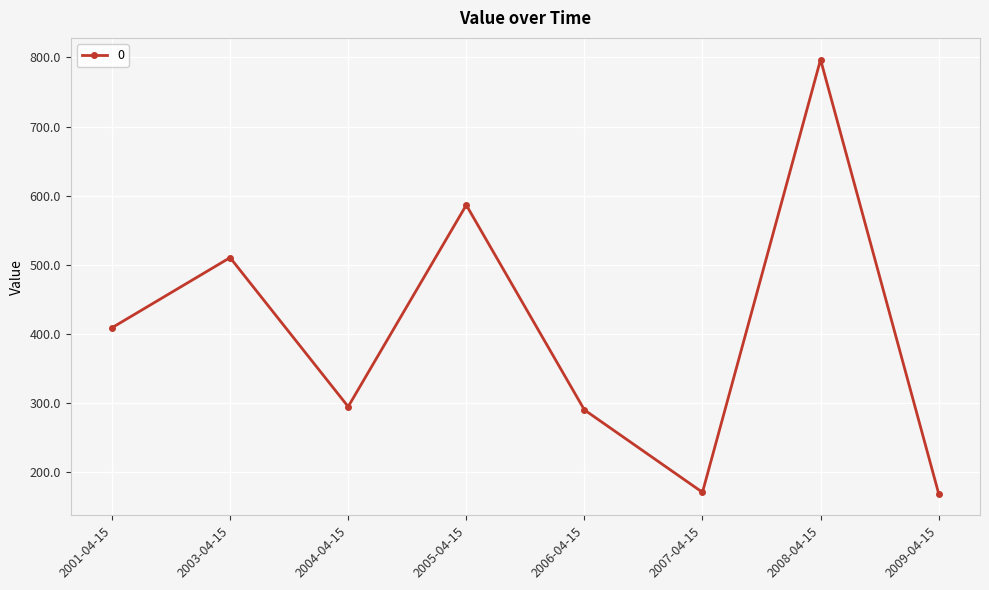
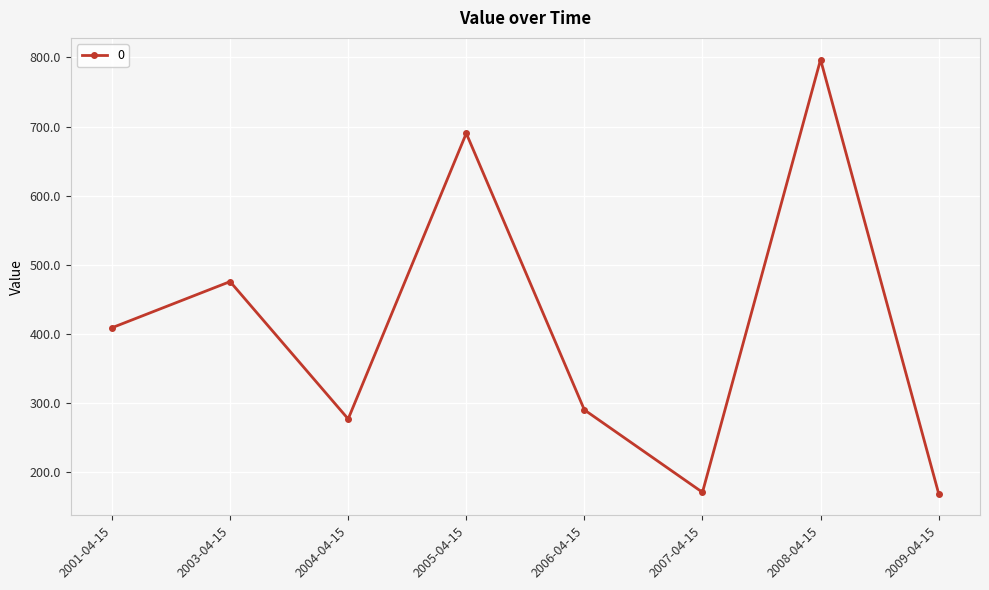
  {
    "2001-04-15": 410,
-   "2003-04-15": 510,
-   "2004-04-15": 300,
-   "2005-04-15": 590,
+   "2003-04-15": 480,
+   "2004-04-15": 280,
+   "2005-04-15": 690,
    "2006-04-15": 290,
    "2007-04-15": 170,
    "2008-04-15": 800,
    "2009-04-15": 170
  }
